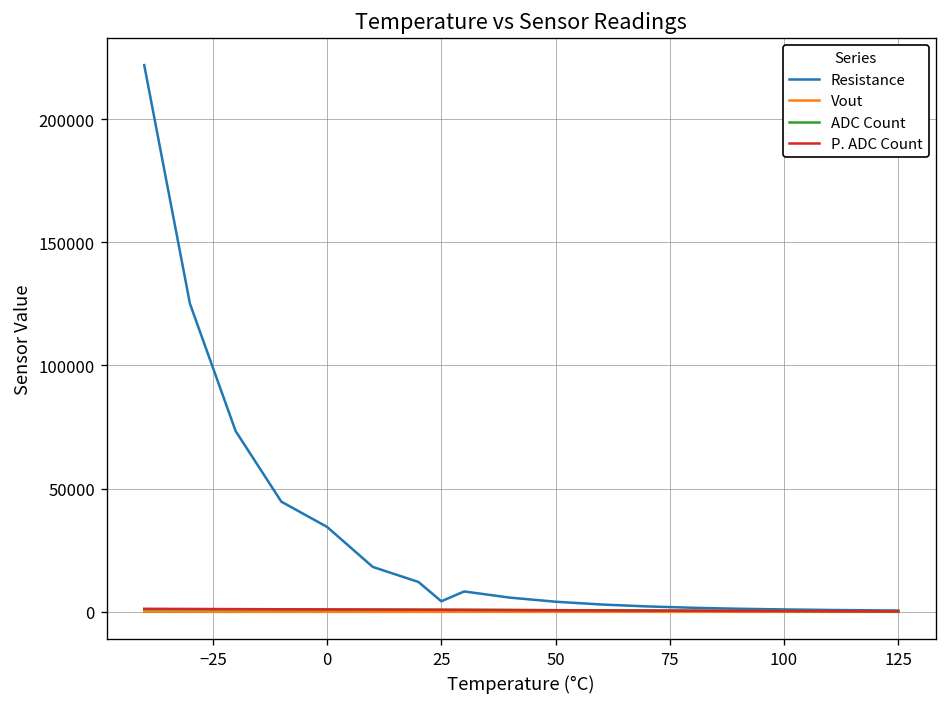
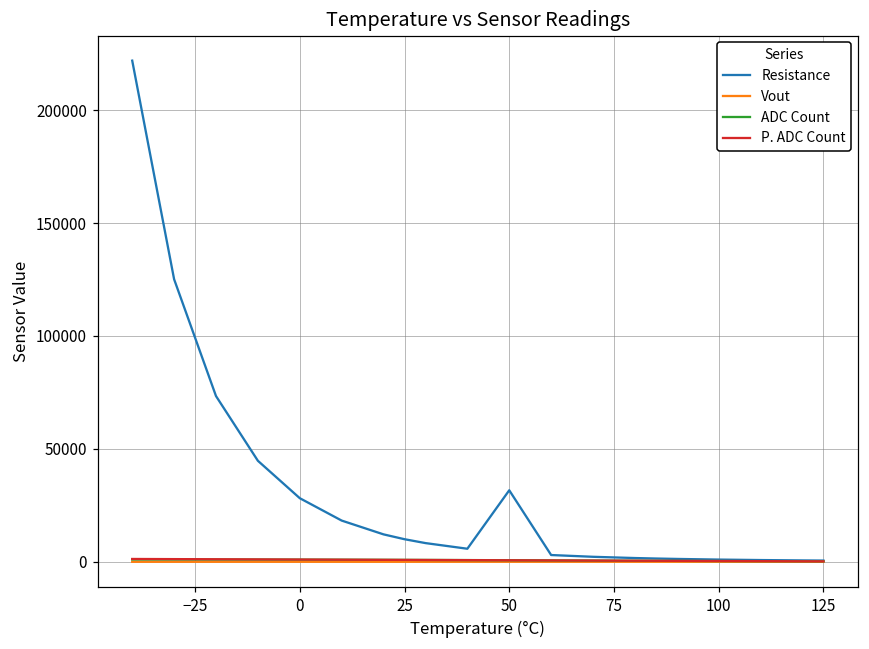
  {
    "Resistance": {
-     "0": 34000,
-     "25": 4000,
-     "50": 4000
+     "0": 28000,
+     "25": 10000,
+     "50": 32000
    }
  }
